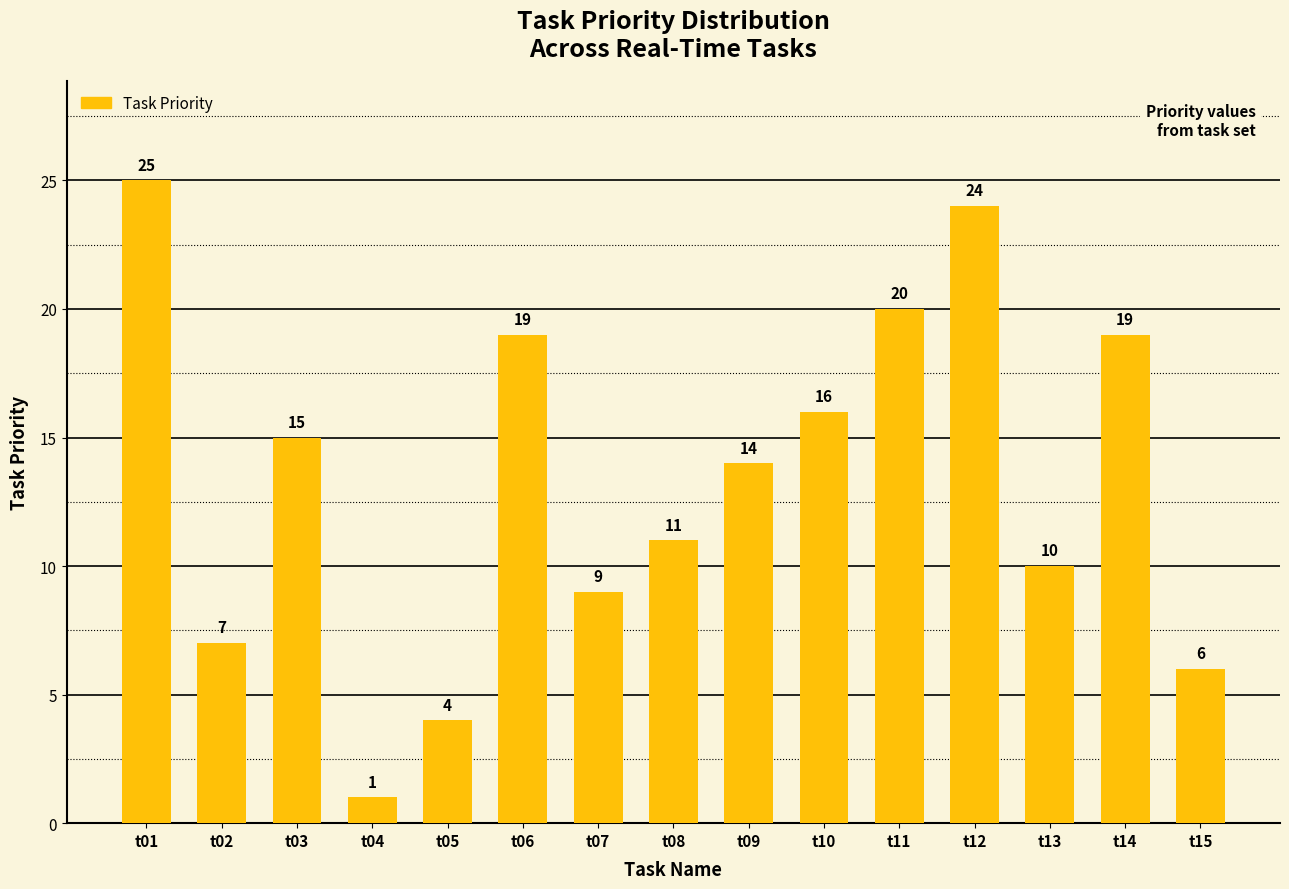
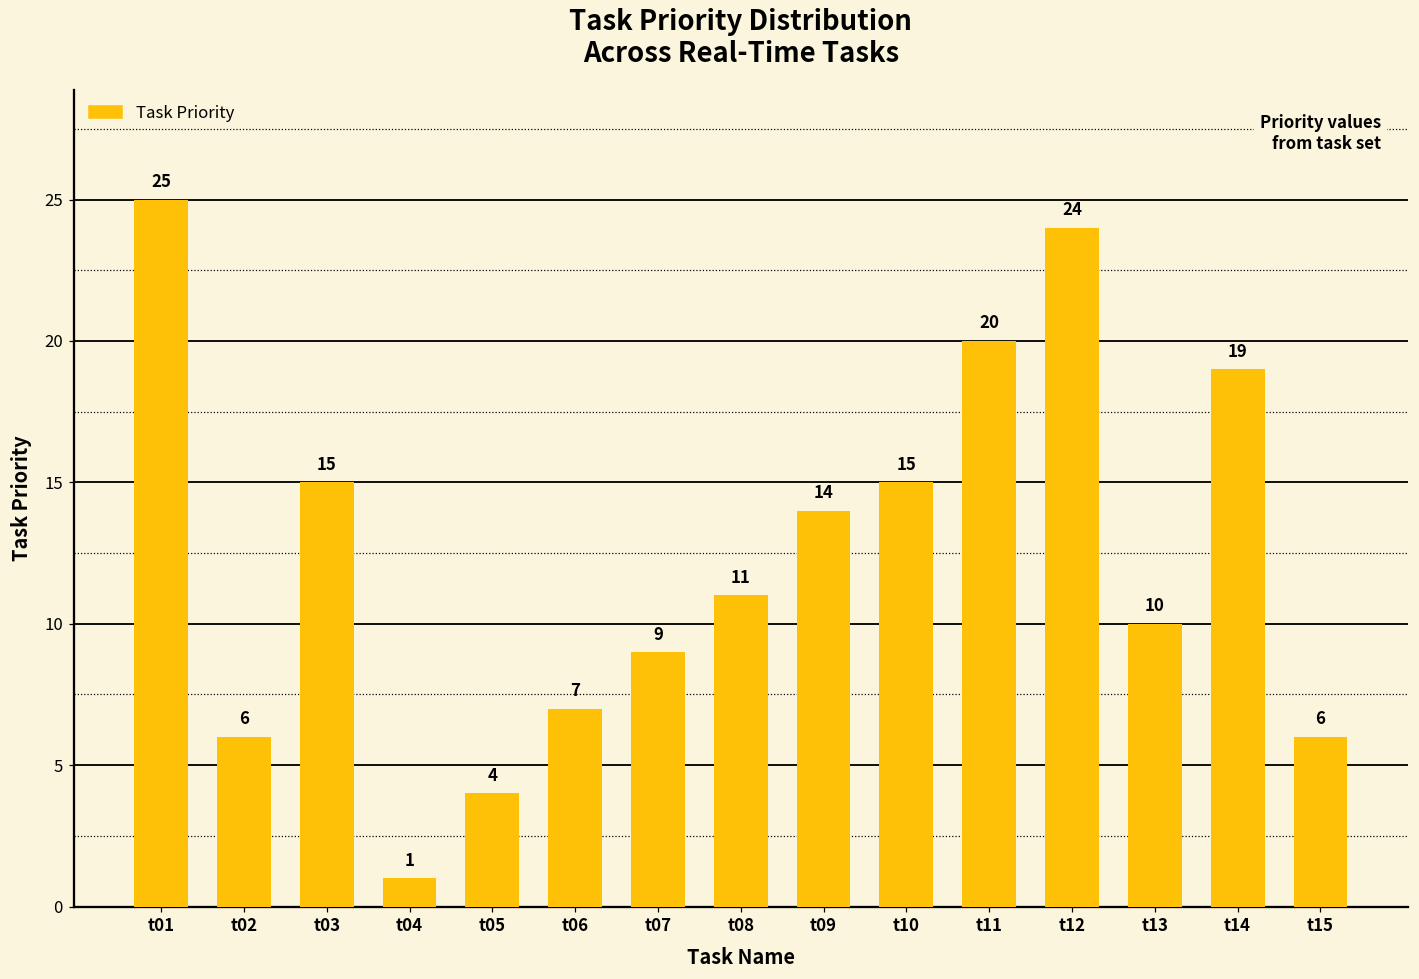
  {
    "t01": 25,
-   "t02": 7,
+   "t02": 6,
    "t03": 15,
    "t04": 1,
    "t05": 4,
-   "t06": 19,
+   "t06": 7,
    "t07": 9,
    "t08": 11,
    "t09": 14,
-   "t10": 16,
+   "t10": 15,
    "t11": 20,
    "t12": 24,
    "t13": 10,
    "t14": 19,
    "t15": 6
  }
